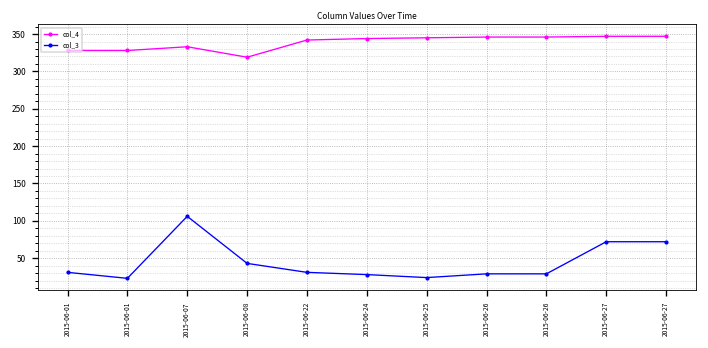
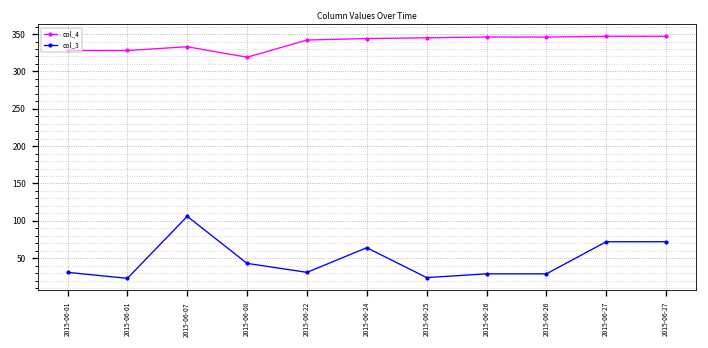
  {
    "col_4": {
      "2015-06-07": 330,
      "2015-06-08": 320,
      "2015-06-22": 340,
      "2015-06-24": 340,
      "2015-06-25": 350
    },
    "col_3": {
      "2015-06-07": 110,
      "2015-06-08": 40,
      "2015-06-22": 30,
-     "2015-06-24": 30,
+     "2015-06-24": 60,
      "2015-06-25": 20
    }
  }
